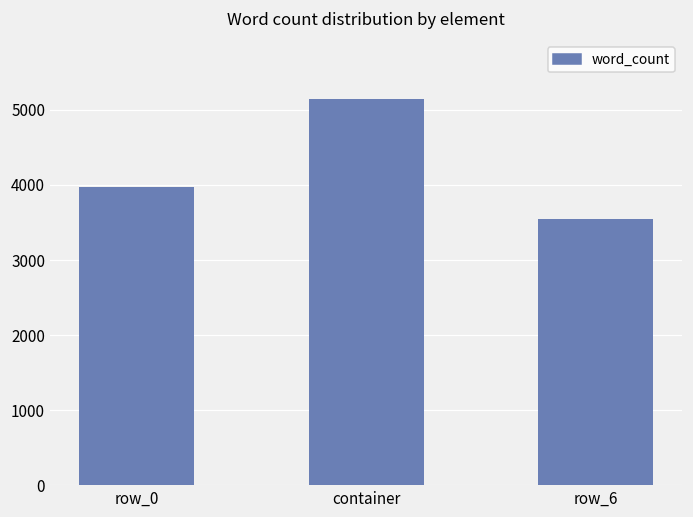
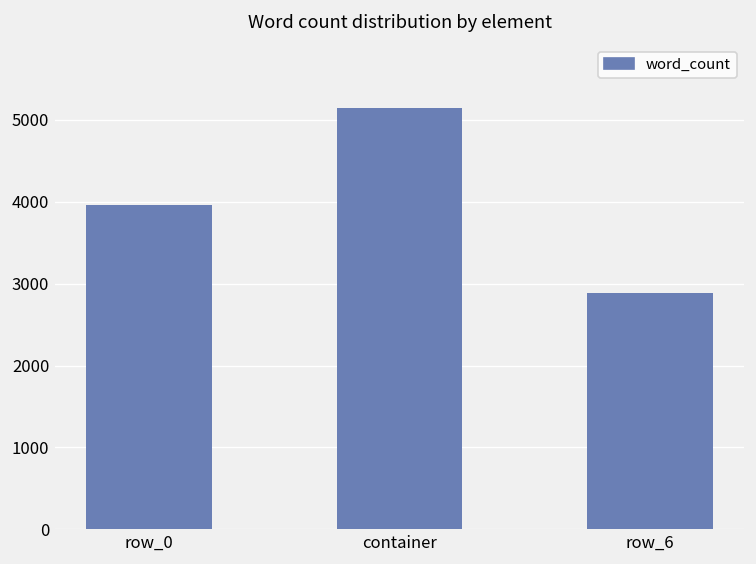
  {
    "row_0": 4000,
    "container": 5200,
-   "row_6": 3500
+   "row_6": 2900
  }
